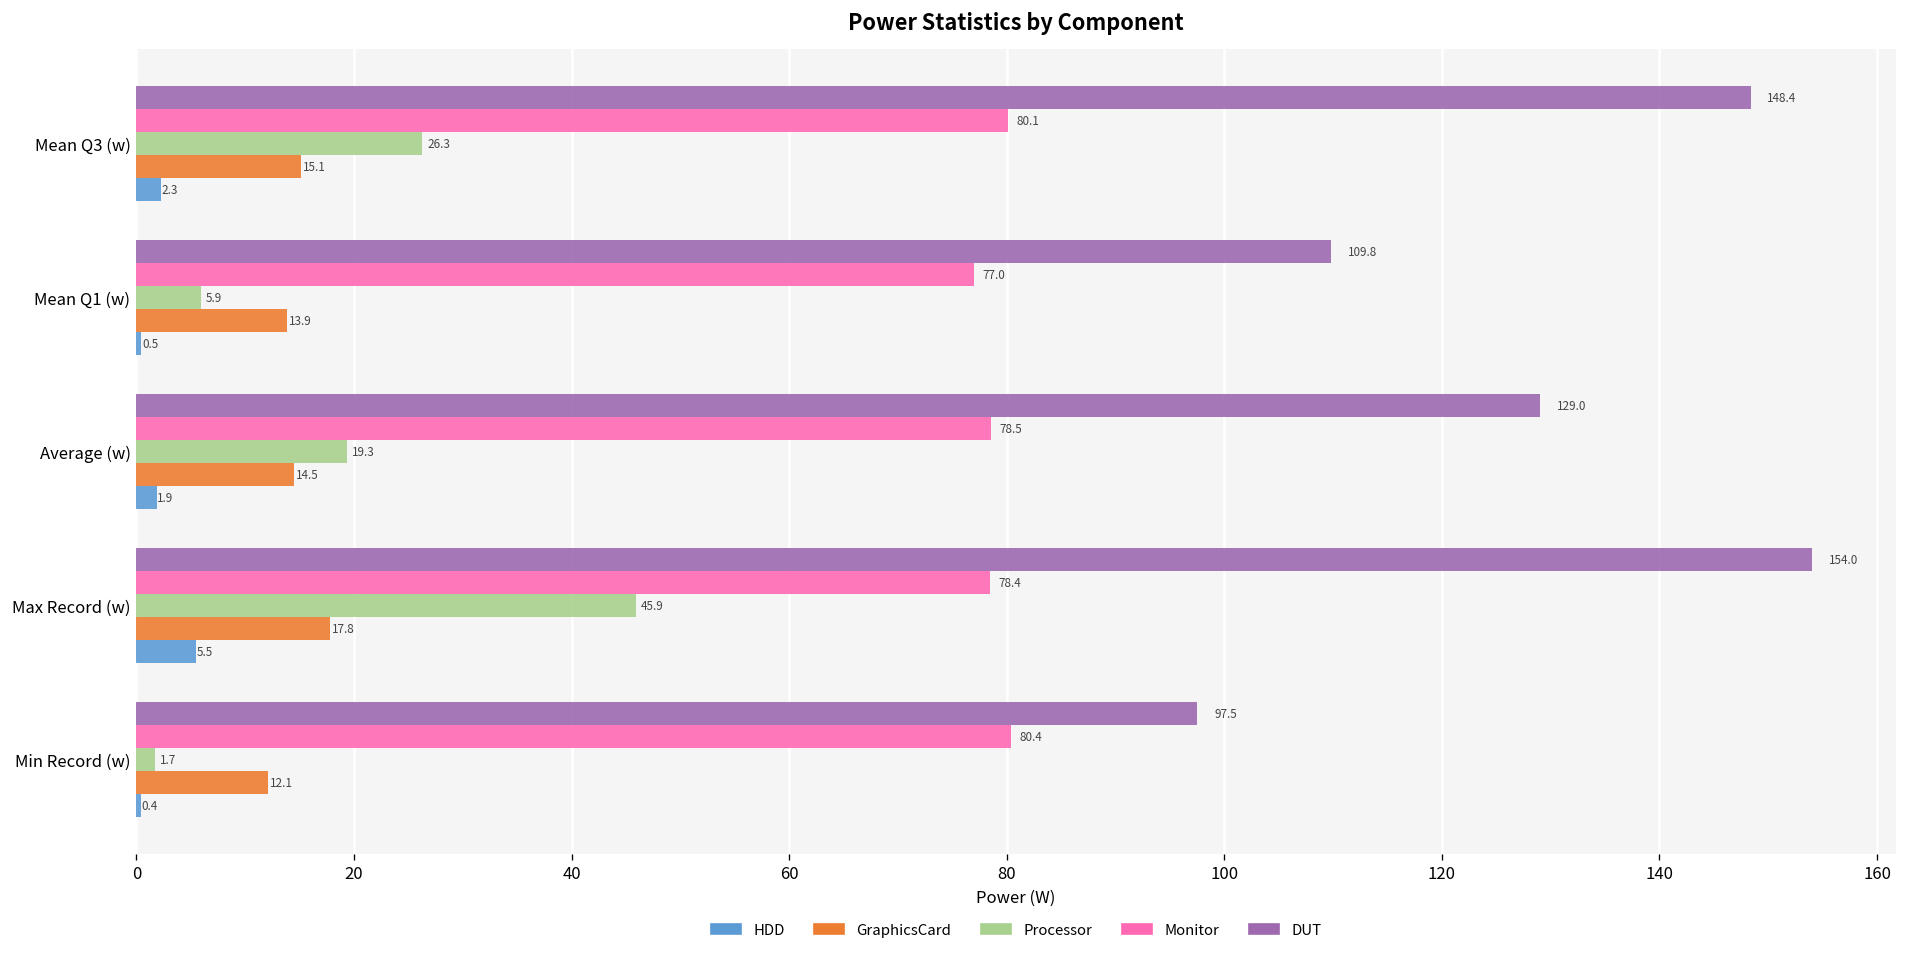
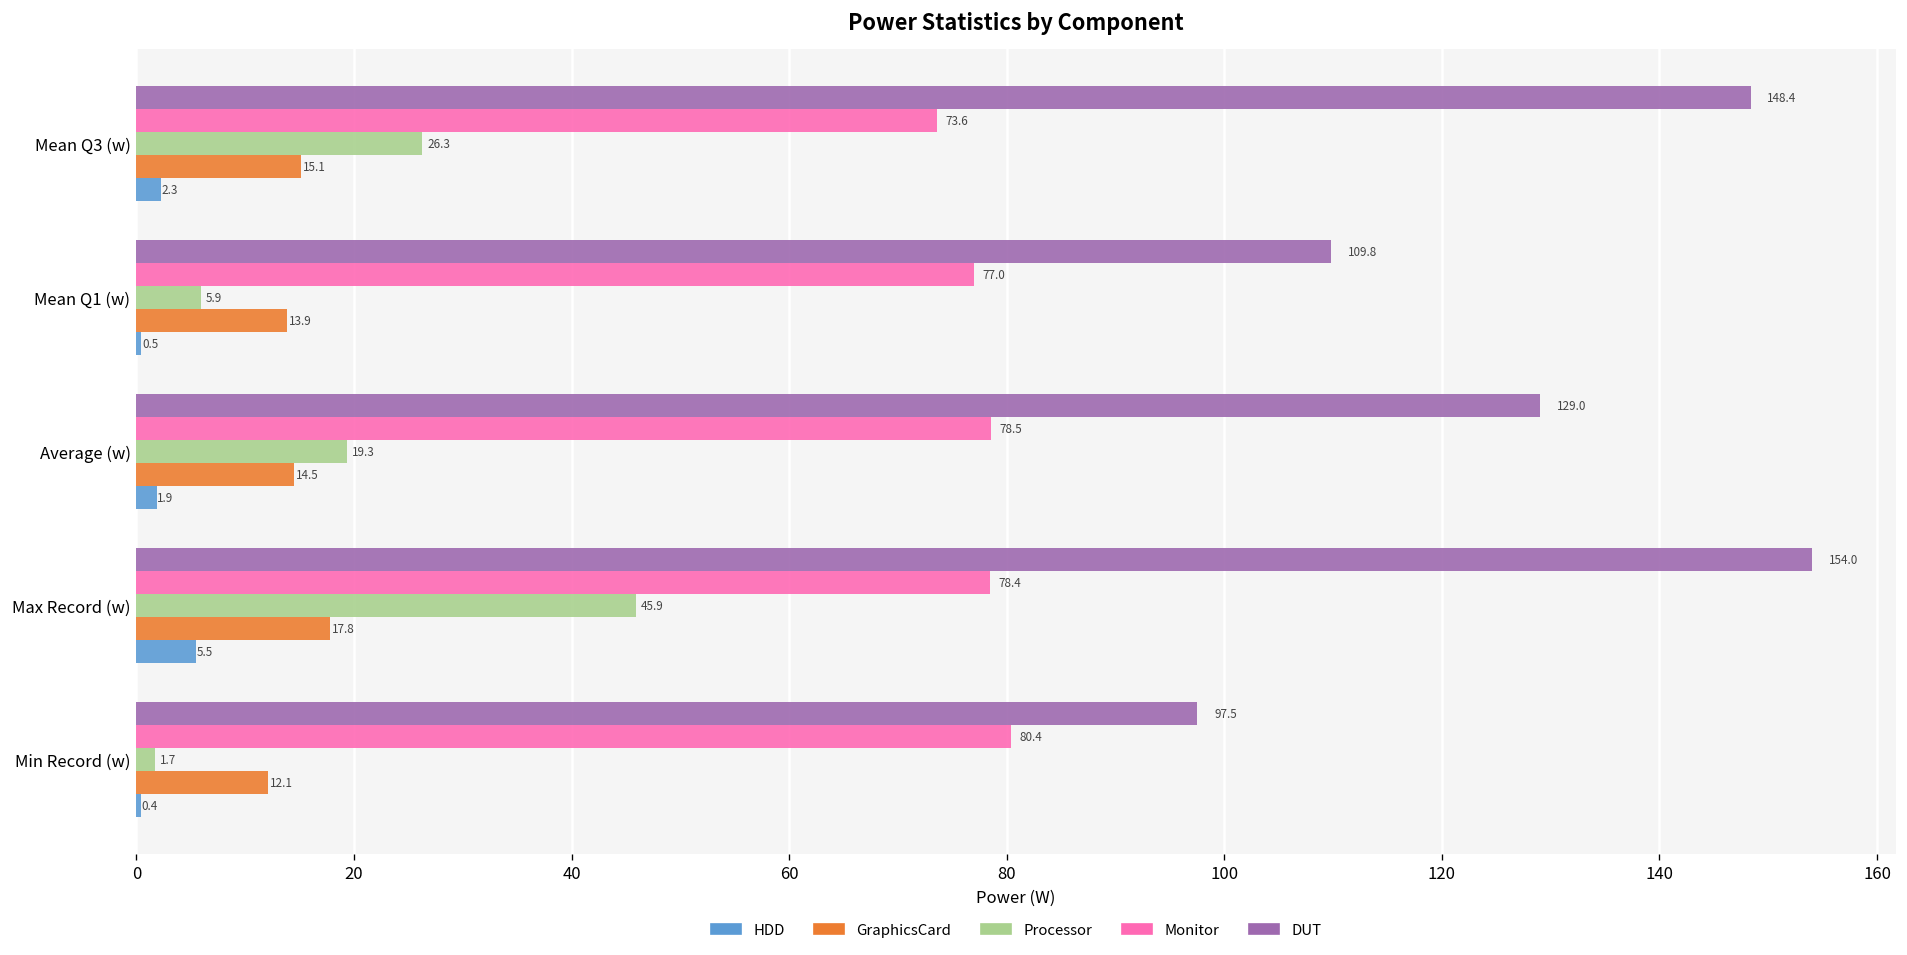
  {
    "HDD": {
      "Mean Q3 (w)": 2.3,
      "Mean Q1 (w)": 0.5,
      "Average (w)": 1.9,
      "Max Record (w)": 5.5,
      "Min Record (w)": 0.4
    },
    "GraphicsCard": {
      "Mean Q3 (w)": 15.1,
      "Mean Q1 (w)": 13.9,
      "Average (w)": 14.5,
      "Max Record (w)": 17.8,
      "Min Record (w)": 12.1
    },
    "Processor": {
      "Mean Q3 (w)": 26.3,
      "Mean Q1 (w)": 5.9,
      "Average (w)": 19.3,
      "Max Record (w)": 45.9,
      "Min Record (w)": 1.7
    },
    "Monitor": {
-     "Mean Q3 (w)": 80.1,
+     "Mean Q3 (w)": 73.6,
      "Mean Q1 (w)": 77.0,
      "Average (w)": 78.5,
      "Max Record (w)": 78.4,
      "Min Record (w)": 80.4
    },
    "DUT": {
      "Mean Q3 (w)": 148.4,
      "Mean Q1 (w)": 109.8,
      "Average (w)": 129.0,
      "Max Record (w)": 154.0,
      "Min Record (w)": 97.5
    }
  }
